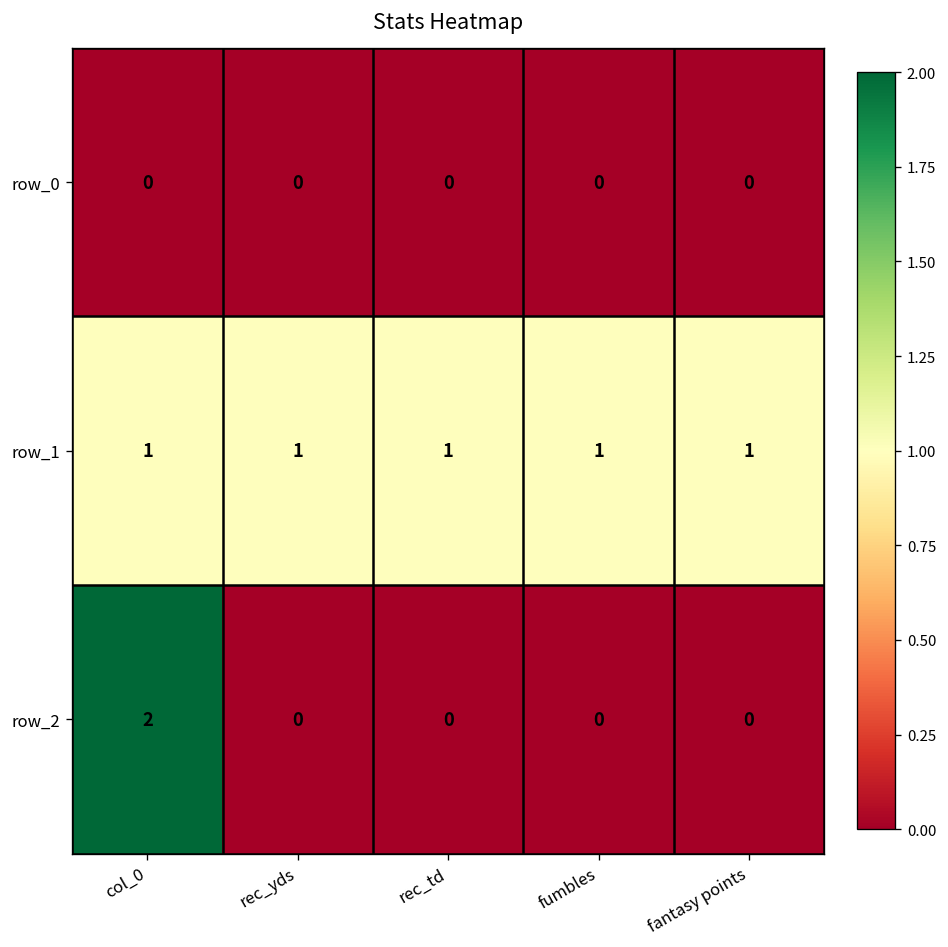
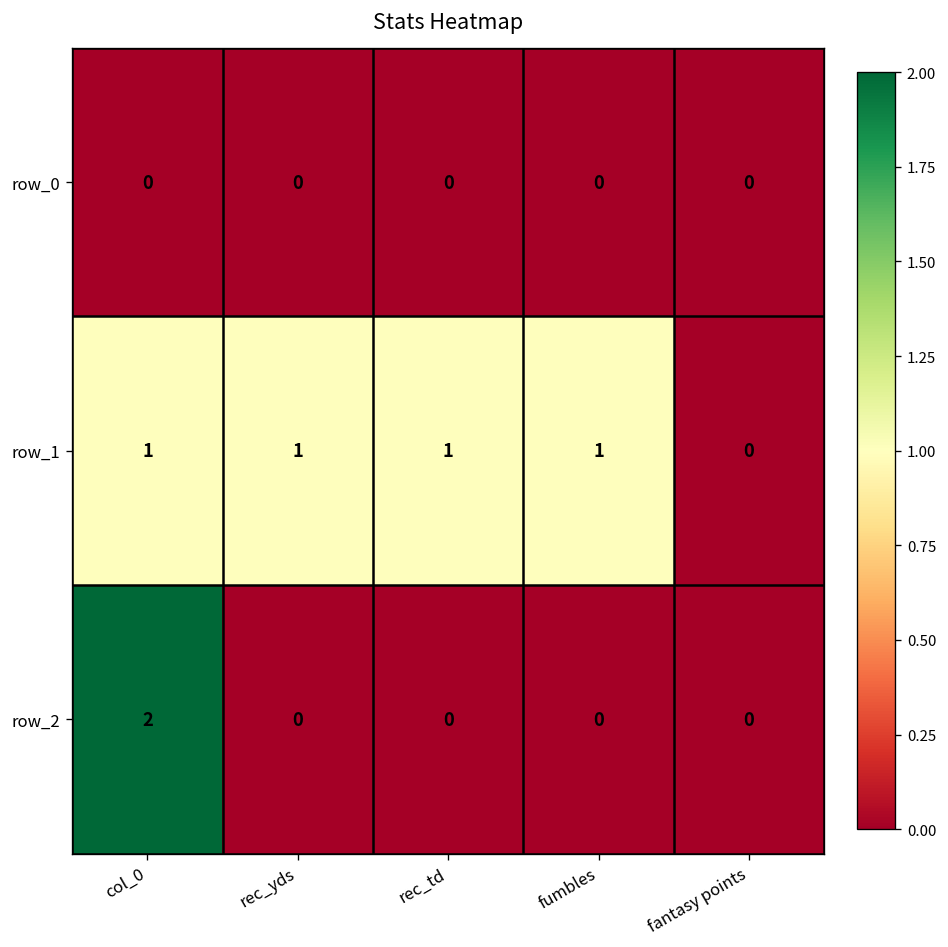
  {
    "row_0": {
      "col_0": 0,
      "rec_yds": 0,
      "rec_td": 0,
      "fumbles": 0,
      "fantasy points": 0
    },
    "row_1": {
      "col_0": 1,
      "rec_yds": 1,
      "rec_td": 1,
      "fumbles": 1,
-     "fantasy points": 1
+     "fantasy points": 0
    },
    "row_2": {
      "col_0": 2,
      "rec_yds": 0,
      "rec_td": 0,
      "fumbles": 0,
      "fantasy points": 0
    }
  }
